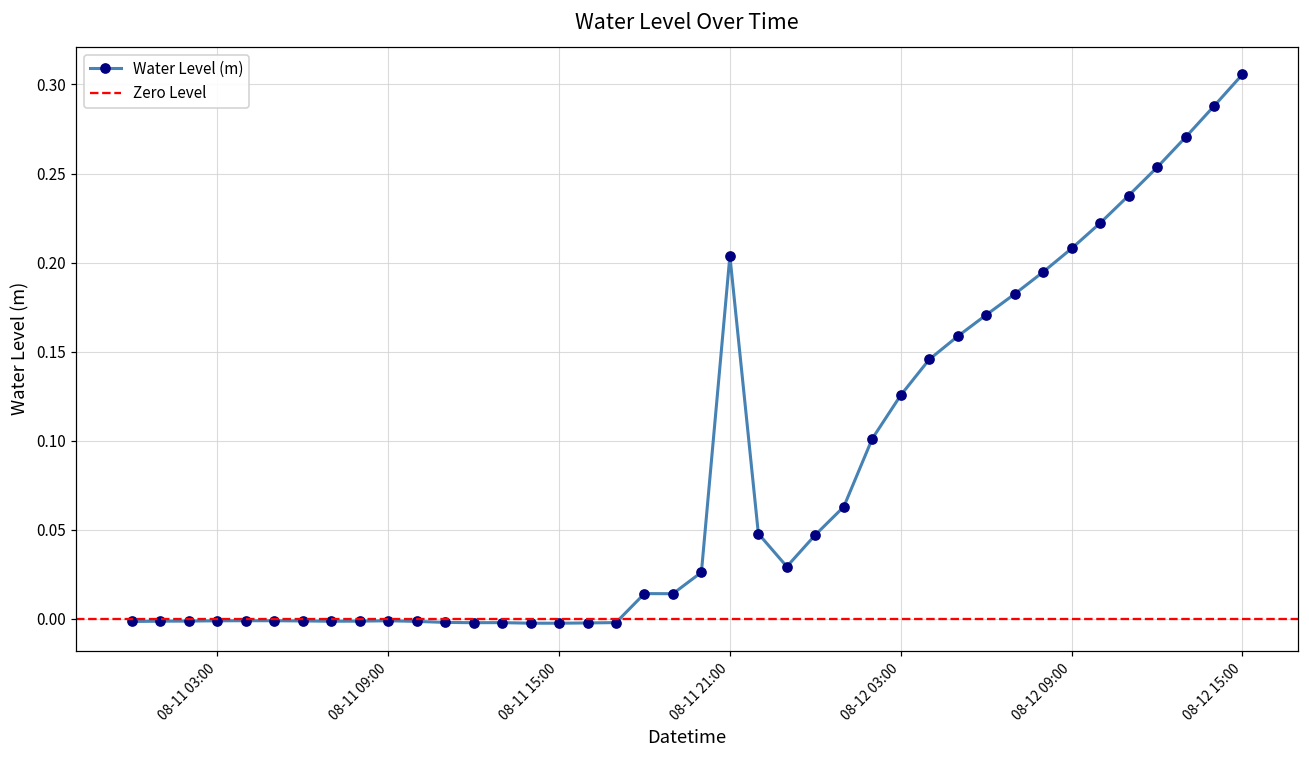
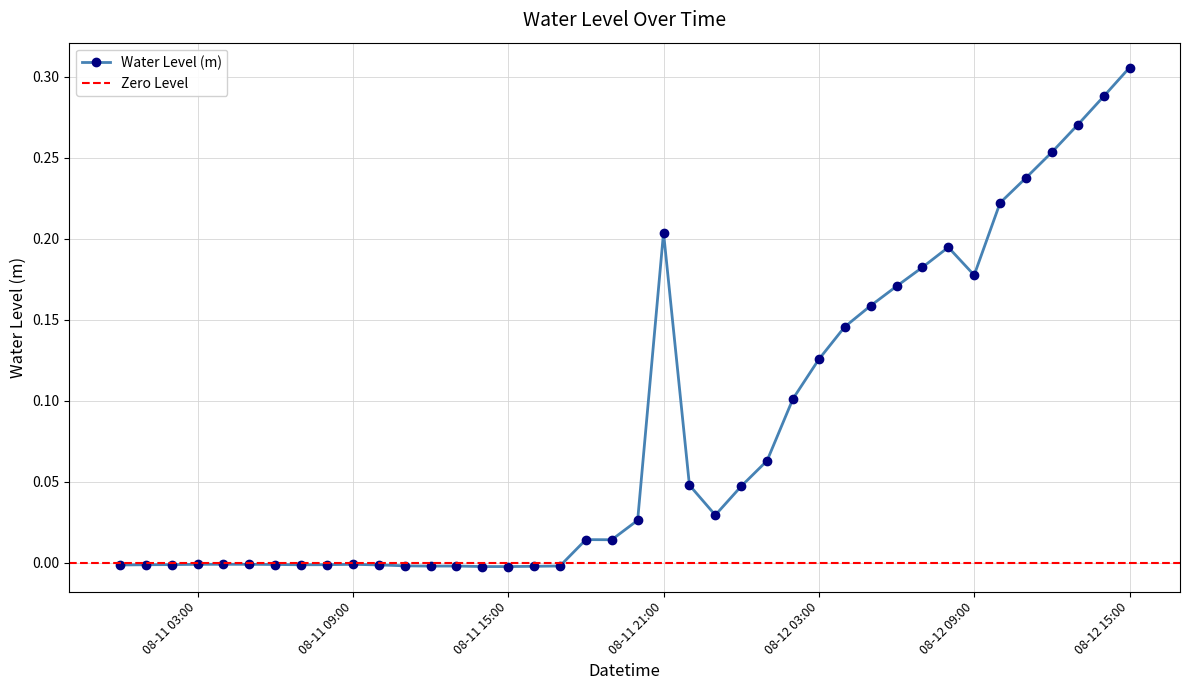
  {
    "08-11 03:00": -0.001,
    "08-11 09:00": -0.001,
    "08-11 15:00": -0.002,
    "08-11 21:00": 0.204,
    "08-12 03:00": 0.126,
-   "08-12 09:00": 0.208,
+   "08-12 09:00": 0.178,
    "08-12 15:00": 0.306
  }
